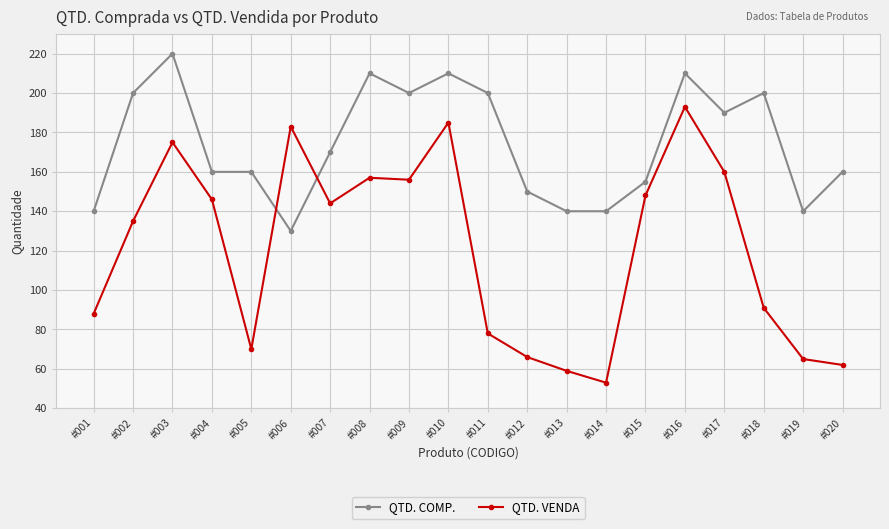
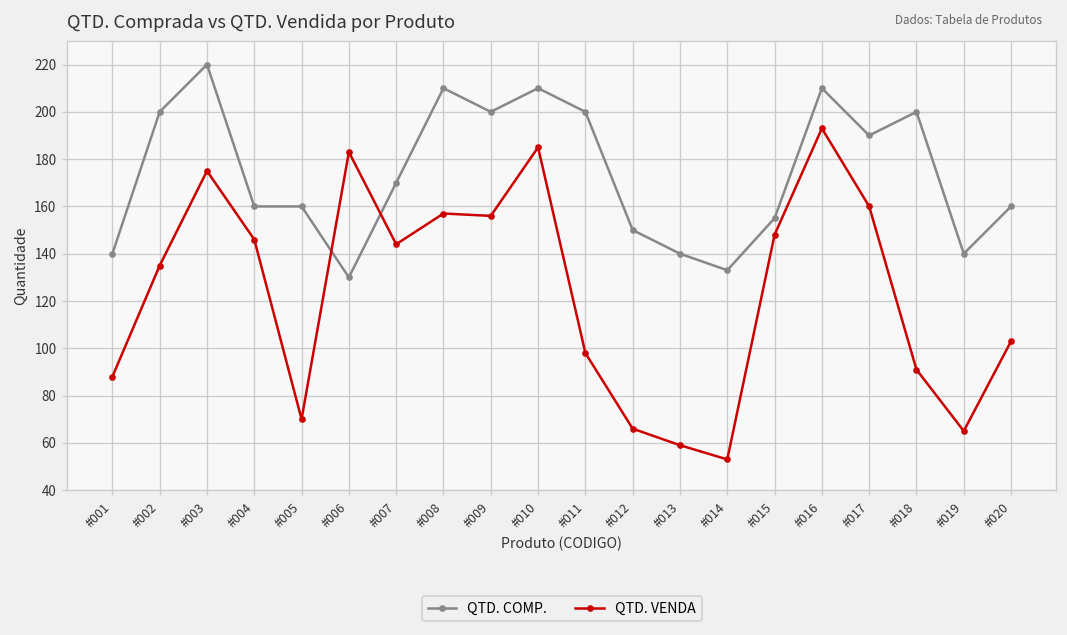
  {
    "QTD. COMP.": {
      "#001": 140,
      "#002": 200,
      "#003": 220,
      "#004": 160,
      "#005": 160,
      "#006": 130,
      "#007": 170,
      "#008": 210,
      "#009": 200,
      "#010": 210,
      "#011": 200,
      "#012": 150,
      "#013": 140,
-     "#014": 140,
+     "#014": 133,
      "#015": 155,
      "#016": 210,
      "#017": 190,
      "#018": 200,
      "#019": 140,
      "#020": 160
    },
    "QTD. VENDA": {
      "#001": 88,
      "#002": 135,
      "#003": 175,
      "#004": 146,
      "#005": 70,
      "#006": 183,
      "#007": 144,
      "#008": 157,
      "#009": 156,
      "#010": 185,
-     "#011": 78,
+     "#011": 98,
      "#012": 66,
      "#013": 59,
      "#014": 53,
      "#015": 148,
      "#016": 193,
      "#017": 160,
      "#018": 91,
      "#019": 65,
-     "#020": 62
+     "#020": 103
    }
  }
